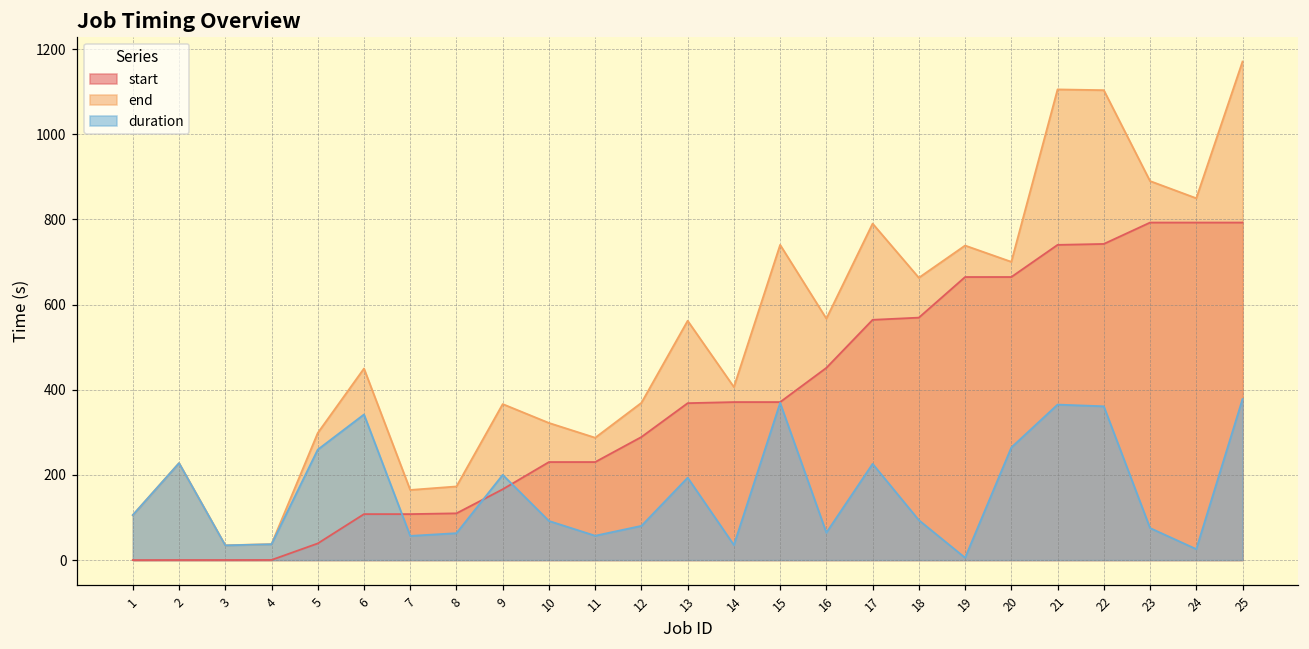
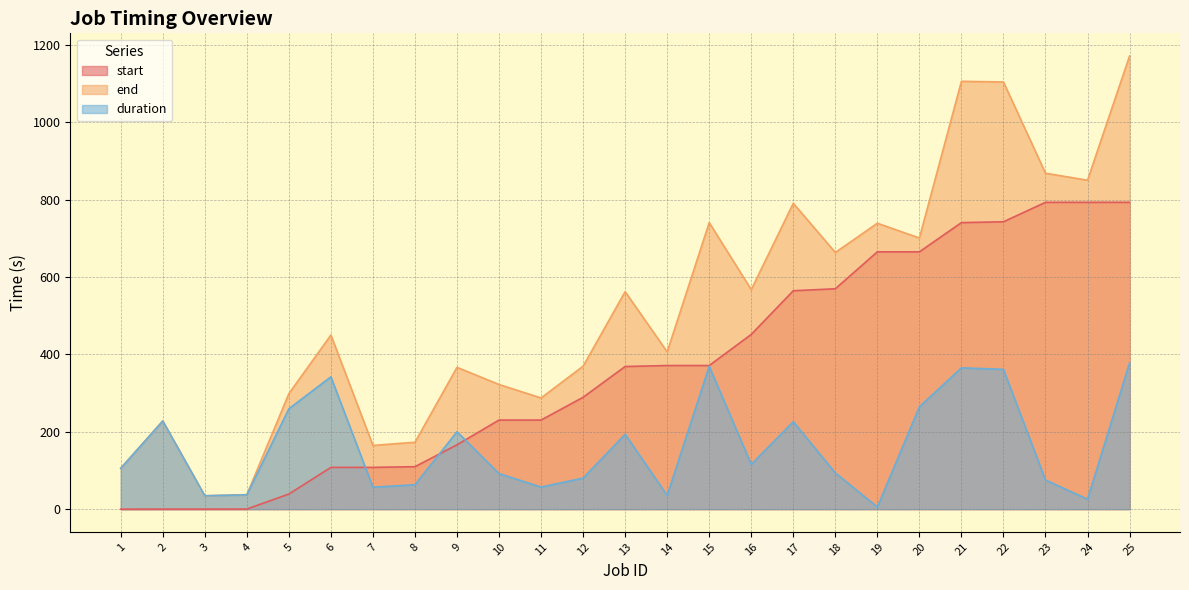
  {
    "start": {
      "1": 0,
      "2": 0,
      "3": 0,
      "4": 0,
      "5": 40,
      "6": 110,
      "7": 110,
      "8": 110,
      "9": 170,
      "10": 230,
      "11": 230,
      "12": 290,
      "13": 370,
      "14": 370,
      "16": 450,
      "17": 560,
      "18": 570,
      "19": 660,
      "20": 660,
      "21": 740,
      "22": 740,
      "23": 790,
      "24": 790,
      "25": 790
    },
    "end": {
      "5": 300,
      "6": 450,
      "7": 160,
      "8": 170,
      "9": 370,
      "10": 320,
      "11": 290,
      "12": 370,
      "13": 560,
      "14": 410,
      "15": 740,
      "16": 570,
      "17": 790,
      "18": 660,
      "19": 740,
      "20": 700,
      "21": 1110,
      "22": 1100,
-     "23": 890,
+     "23": 870,
      "24": 850,
      "25": 1170
    },
    "duration": {
      "5": 260,
      "6": 340,
      "7": 60,
      "8": 60,
      "9": 200,
      "10": 90,
      "11": 60,
      "12": 80,
      "13": 190,
      "14": 40,
-     "16": 60,
+     "16": 120,
      "17": 230,
      "18": 90,
      "19": 10,
      "20": 260,
      "21": 370,
      "22": 360,
      "23": 80,
      "24": 30,
      "25": 380
    }
  }
